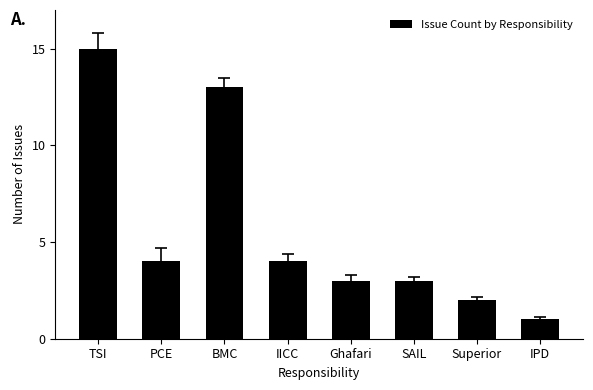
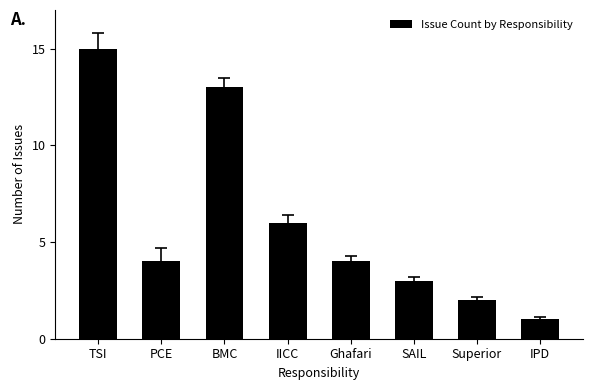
  {
    "Issue Count by Responsibility": {
      "TSI": 15,
      "PCE": 4,
      "BMC": 13,
-     "IICC": 4,
-     "Ghafari": 3,
+     "IICC": 6,
+     "Ghafari": 4,
      "SAIL": 3,
      "Superior": 2,
      "IPD": 1
    }
  }
